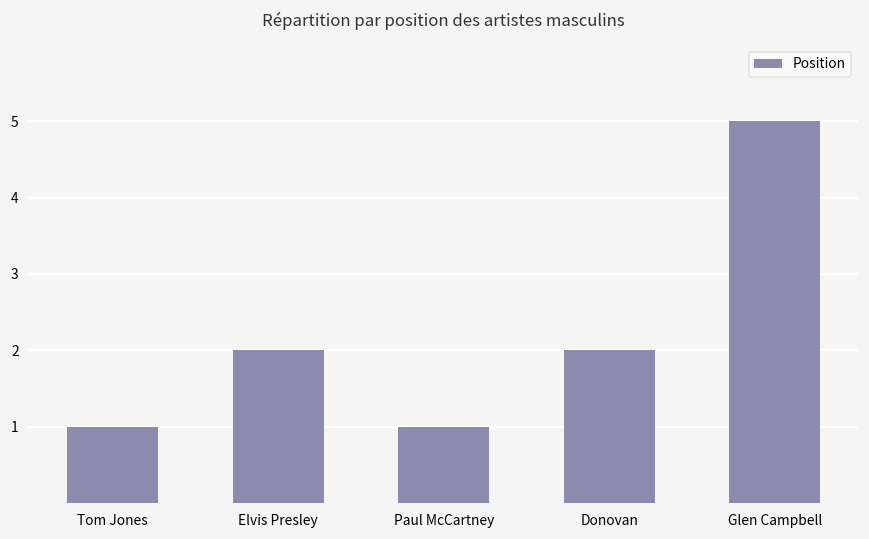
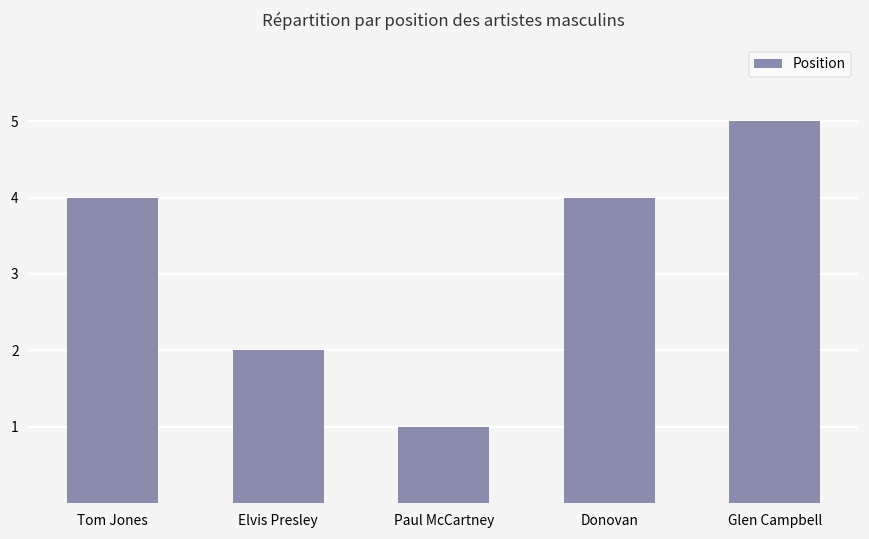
  {
-   "Tom Jones": 1,
+   "Tom Jones": 4,
    "Elvis Presley": 2,
    "Paul McCartney": 1,
-   "Donovan": 2,
+   "Donovan": 4,
    "Glen Campbell": 5
  }
